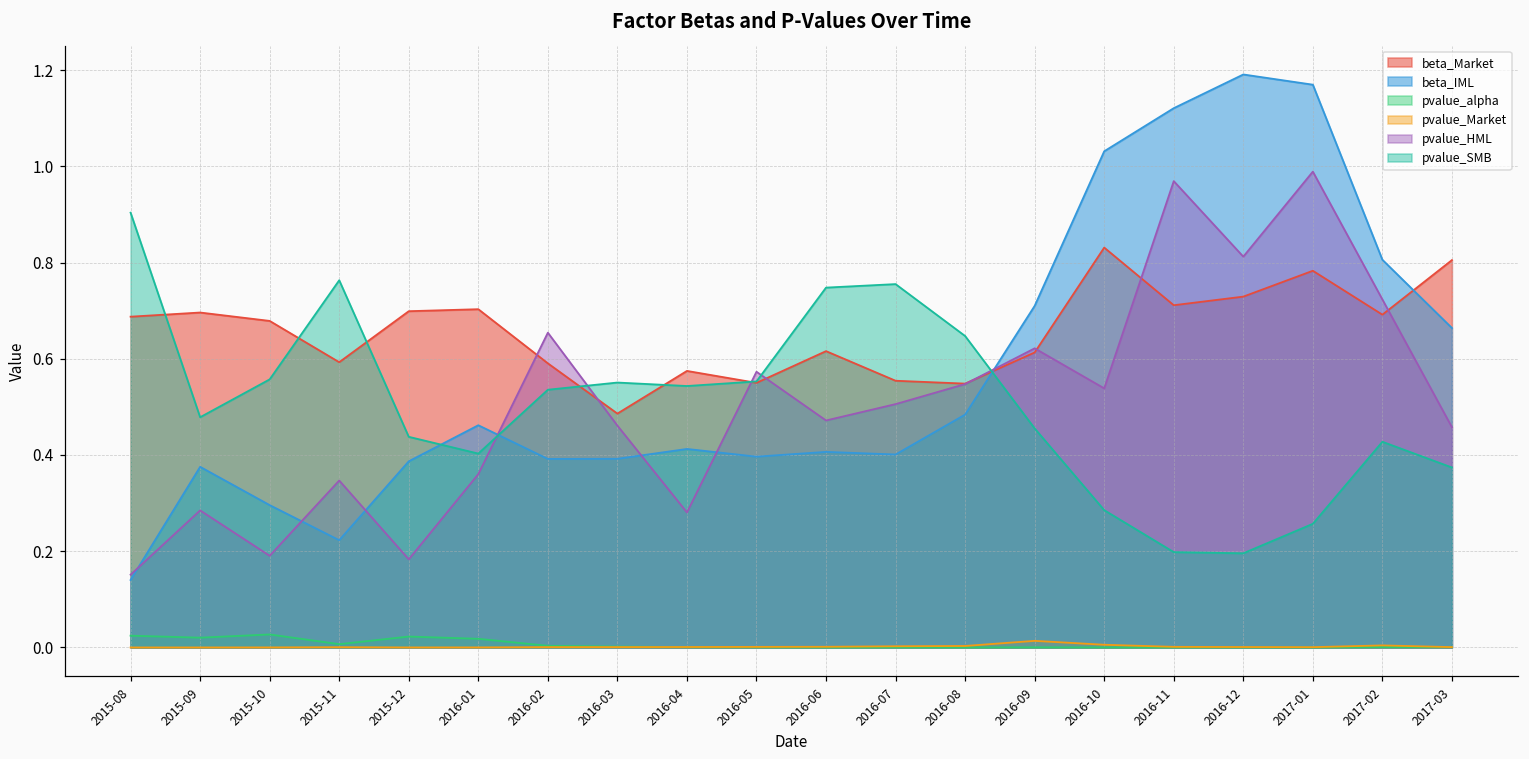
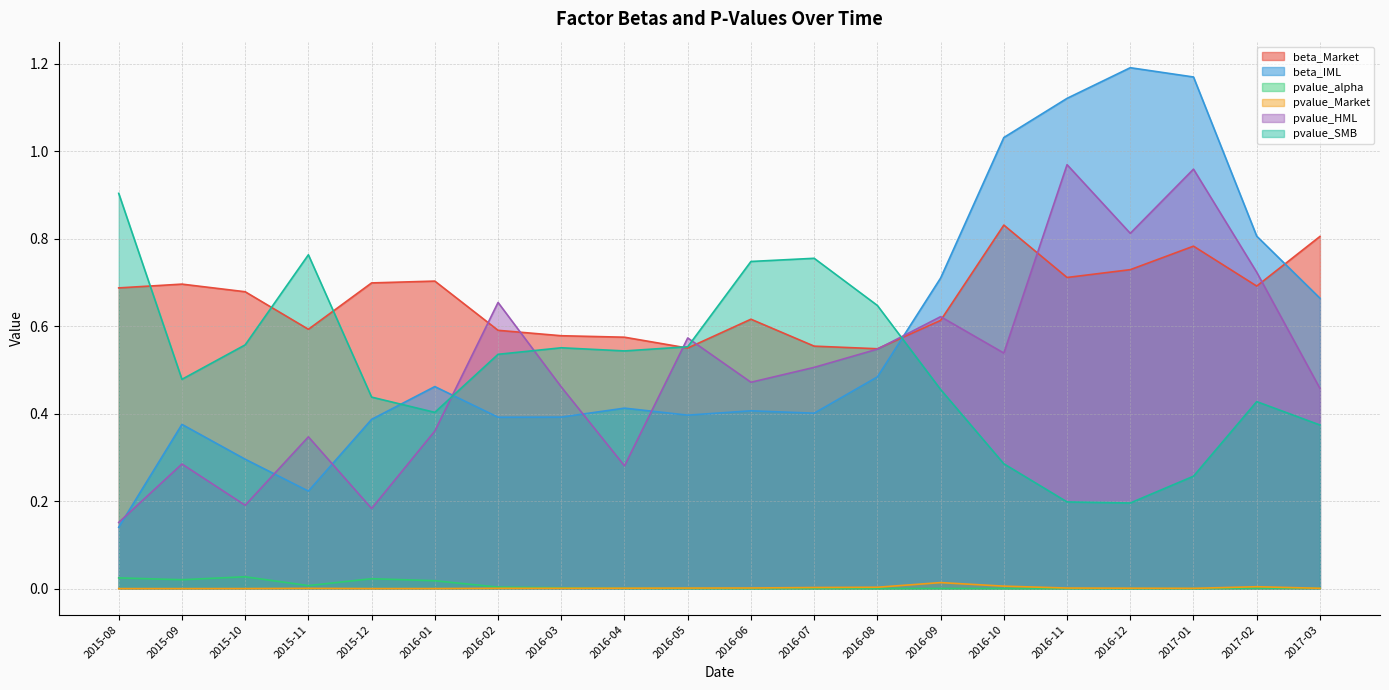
  {
    "beta_Market": {
      "2015-08": 0.69,
      "2015-09": 0.70,
      "2015-10": 0.68,
      "2015-11": 0.59,
      "2015-12": 0.70,
      "2016-01": 0.70,
      "2016-02": 0.59,
-     "2016-03": 0.49,
+     "2016-03": 0.58,
      "2016-04": 0.57,
      "2016-06": 0.62,
      "2016-07": 0.55,
      "2016-09": 0.61,
      "2016-10": 0.83,
      "2016-11": 0.71,
      "2016-12": 0.73,
      "2017-01": 0.78,
      "2017-02": 0.69,
      "2017-03": 0.81
    },
    "pvalue_Market": {
      "2015-08": 0.00,
      "2015-09": 0.00,
      "2015-10": 0.00,
      "2015-11": 0.00,
      "2015-12": 0.00,
      "2016-01": 0.00,
      "2016-09": 0.01
    },
    "pvalue_HML": {
      "2015-08": 0.15,
      "2015-09": 0.28,
      "2015-10": 0.19,
      "2015-11": 0.35,
      "2015-12": 0.18,
      "2016-01": 0.36,
      "2016-02": 0.65,
      "2016-03": 0.46,
      "2016-04": 0.28,
      "2016-05": 0.57,
      "2016-06": 0.47,
      "2016-07": 0.51,
      "2016-09": 0.62,
      "2016-10": 0.54,
      "2016-11": 0.97,
      "2016-12": 0.81,
-     "2017-01": 0.99,
+     "2017-01": 0.96,
      "2017-02": 0.72,
      "2017-03": 0.46
    }
  }
